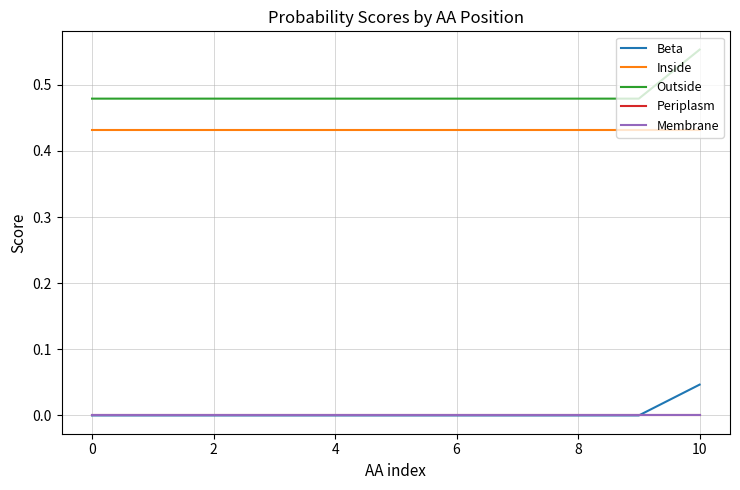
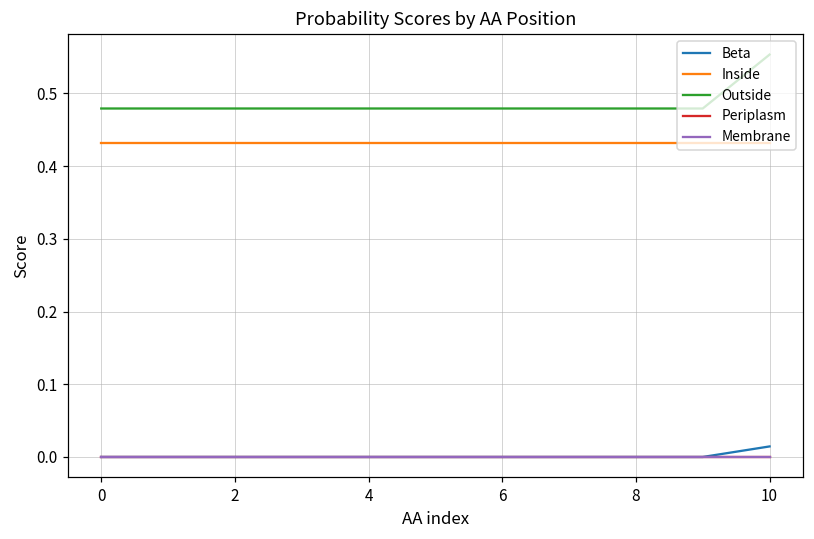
  {
    "Beta": {
-     "10": 0.05
+     "10": 0.01
    },
    "Inside": {
      "0": 0.43,
      "2": 0.43,
      "4": 0.43,
      "6": 0.43,
      "8": 0.43
    },
    "Outside": {
      "0": 0.48,
      "2": 0.48,
      "4": 0.48,
      "6": 0.48,
      "8": 0.48
    },
    "Membrane": {
      "10": 0.00
    }
  }
